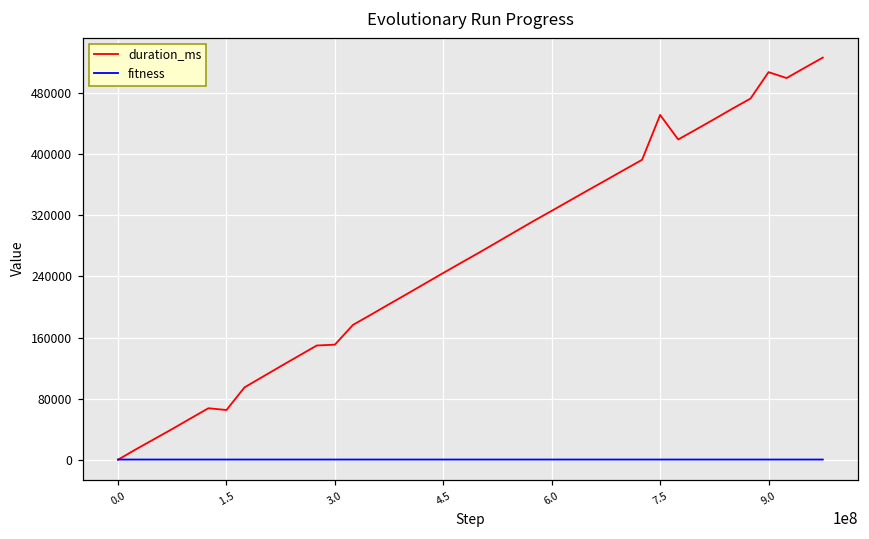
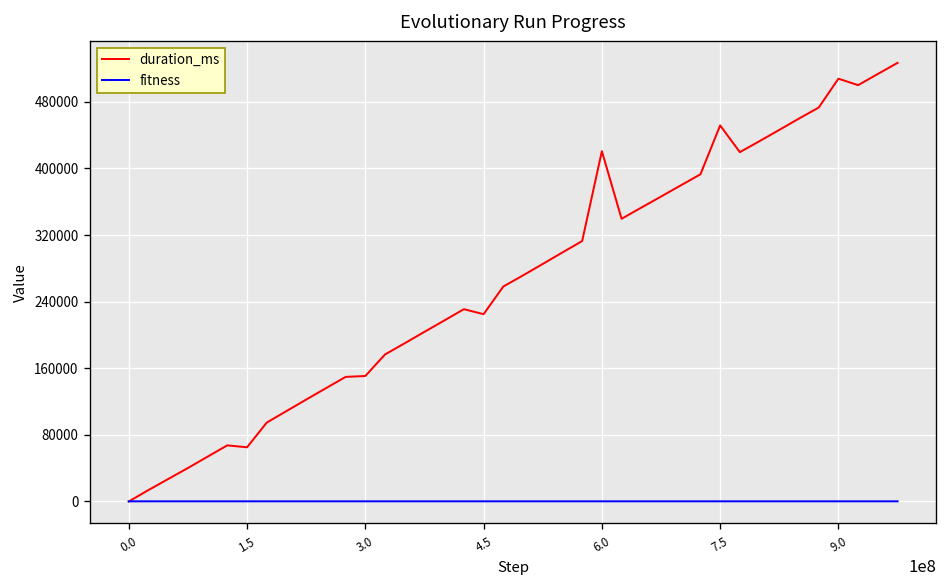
  {
    "duration_ms": {
      "1.5": 70000,
      "3.0": 150000,
-     "4.5": 240000,
-     "6.0": 330000,
+     "4.5": 220000,
+     "6.0": 420000,
      "7.5": 450000,
      "9.0": 510000
    },
    "fitness": {
      "1.5": 0,
      "3.0": 0,
      "4.5": 0,
      "6.0": 0,
      "7.5": 0,
      "9.0": 0
    }
  }
